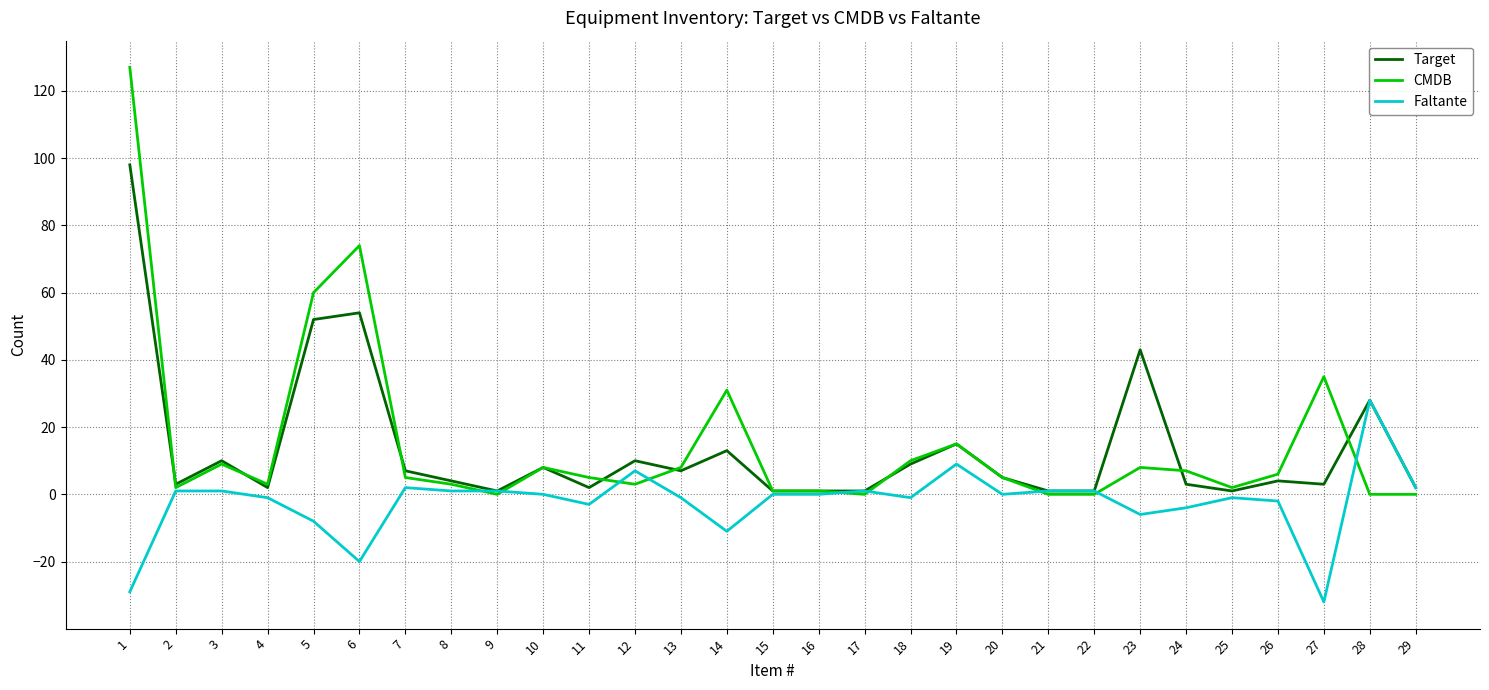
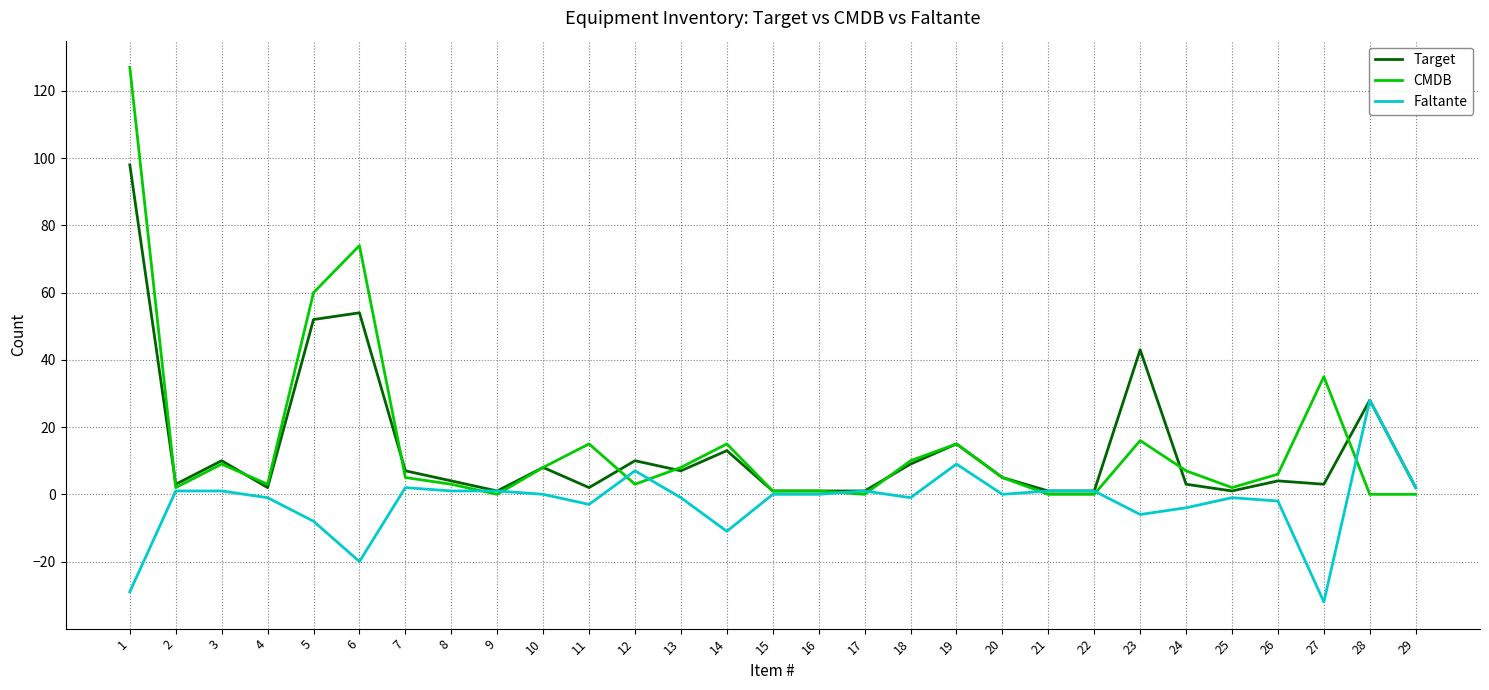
  {
    "Target": {
      "1": 98,
      "2": 3,
      "3": 10,
      "4": 2,
      "5": 52,
      "6": 54,
      "7": 7,
      "8": 4,
      "11": 2,
      "12": 10,
      "13": 7,
      "14": 13,
      "18": 9,
      "23": 43,
      "24": 3,
      "25": 1,
      "26": 4,
      "27": 3
    },
    "CMDB": {
      "1": 127,
      "2": 2,
      "3": 9,
      "4": 3,
      "5": 60,
      "6": 74,
      "7": 5,
      "8": 3,
      "9": 0,
-     "11": 5,
+     "11": 15,
      "12": 3,
      "13": 8,
-     "14": 31,
+     "14": 15,
      "17": 0,
      "18": 10,
      "21": 0,
      "22": 0,
-     "23": 8,
+     "23": 16,
      "24": 7,
      "25": 2,
      "26": 6,
      "27": 35,
      "28": 0,
      "29": 0
    },
    "Faltante": {
      "1": -29,
      "2": 1,
      "3": 1,
      "4": -1,
      "5": -8,
      "6": -20,
      "7": 2,
      "8": 1,
      "10": 0,
      "11": -3,
      "12": 7,
      "13": -1,
      "14": -11,
      "15": 0,
      "16": 0,
      "18": -1,
      "19": 9,
      "20": 0,
      "23": -6,
      "24": -4,
      "25": -1,
      "26": -2,
      "27": -32
    }
  }
